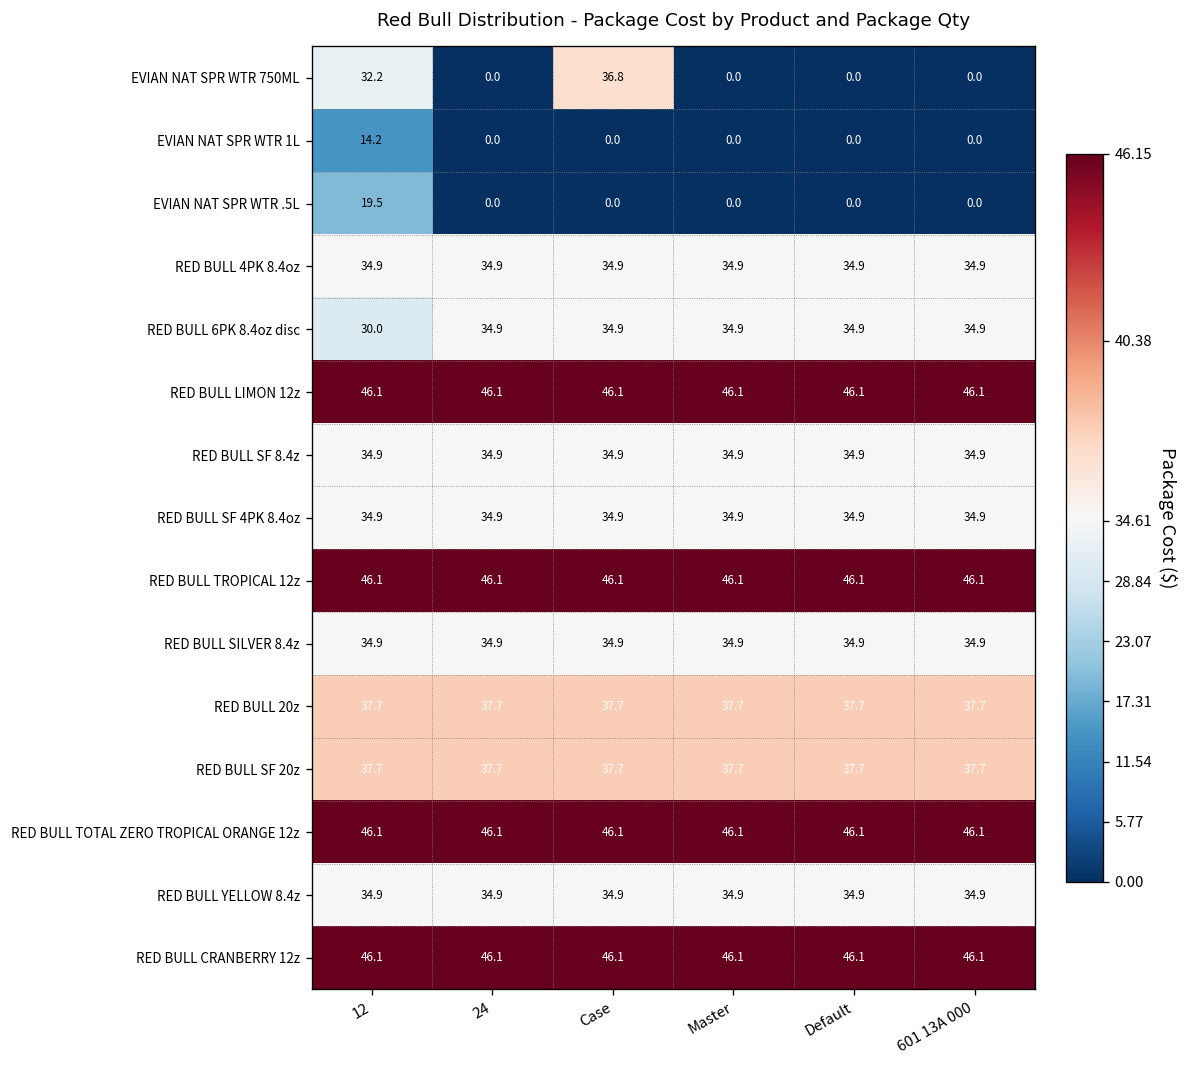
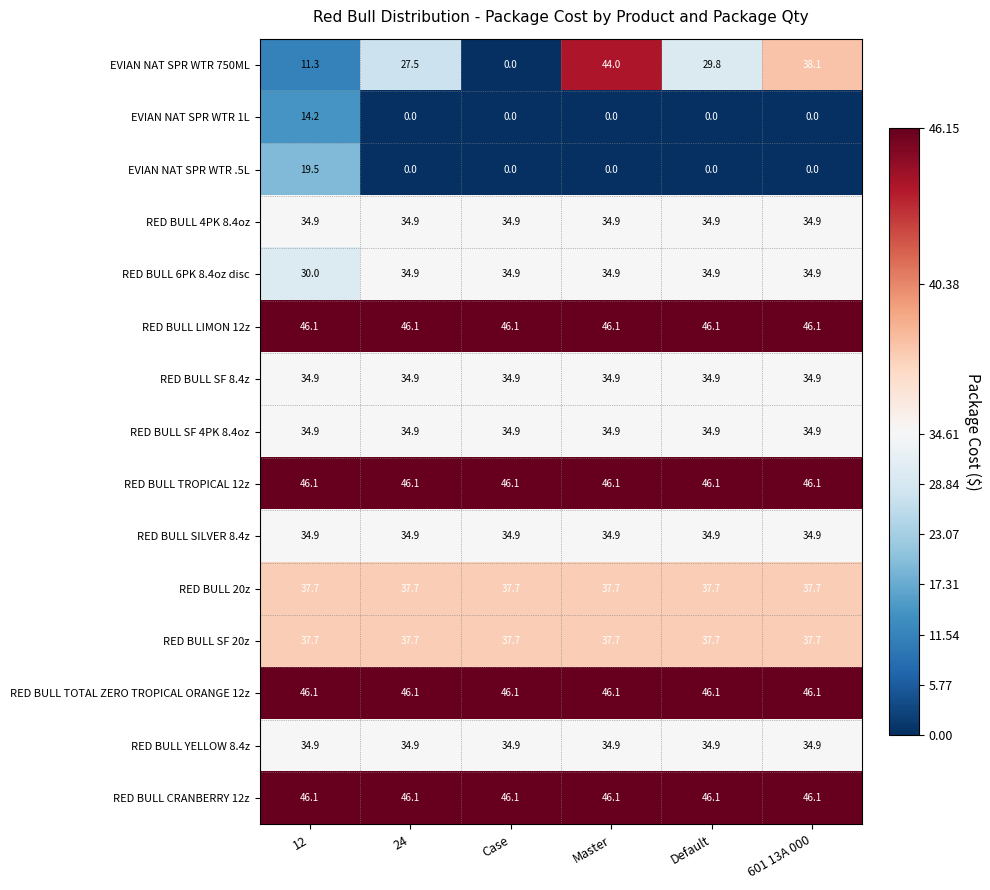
  {
    "EVIAN NAT SPR WTR 750ML": {
-     "12": 32.2,
-     "24": 0.0,
-     "Case": 36.8,
-     "Master": 0.0,
-     "Default": 0.0,
-     "601 13A 000": 0.0
+     "12": 11.3,
+     "24": 27.5,
+     "Case": 0.0,
+     "Master": 44.0,
+     "Default": 29.8,
+     "601 13A 000": 38.1
    },
    "EVIAN NAT SPR WTR 1L": {
      "12": 14.2,
      "24": 0.0,
      "Case": 0.0,
      "Master": 0.0,
      "Default": 0.0,
      "601 13A 000": 0.0
    },
    "EVIAN NAT SPR WTR .5L": {
      "12": 19.5,
      "24": 0.0,
      "Case": 0.0,
      "Master": 0.0,
      "Default": 0.0,
      "601 13A 000": 0.0
    },
    "RED BULL 4PK 8.4oz": {
      "12": 34.9,
      "24": 34.9,
      "Case": 34.9,
      "Master": 34.9,
      "Default": 34.9,
      "601 13A 000": 34.9
    },
    "RED BULL 6PK 8.4oz disc": {
      "12": 30.0,
      "24": 34.9,
      "Case": 34.9,
      "Master": 34.9,
      "Default": 34.9,
      "601 13A 000": 34.9
    },
    "RED BULL LIMON 12z": {
      "12": 46.1,
      "24": 46.1,
      "Case": 46.1,
      "Master": 46.1,
      "Default": 46.1,
      "601 13A 000": 46.1
    },
    "RED BULL SF 8.4z": {
      "12": 34.9,
      "24": 34.9,
      "Case": 34.9,
      "Master": 34.9,
      "Default": 34.9,
      "601 13A 000": 34.9
    },
    "RED BULL SF 4PK 8.4oz": {
      "12": 34.9,
      "24": 34.9,
      "Case": 34.9,
      "Master": 34.9,
      "Default": 34.9,
      "601 13A 000": 34.9
    },
    "RED BULL TROPICAL 12z": {
      "12": 46.1,
      "24": 46.1,
      "Case": 46.1,
      "Master": 46.1,
      "Default": 46.1,
      "601 13A 000": 46.1
    },
    "RED BULL SILVER 8.4z": {
      "12": 34.9,
      "24": 34.9,
      "Case": 34.9,
      "Master": 34.9,
      "Default": 34.9,
      "601 13A 000": 34.9
    },
    "RED BULL 20z": {
      "12": 37.7,
      "24": 37.7,
      "Case": 37.7,
      "Master": 37.7,
      "Default": 37.7,
      "601 13A 000": 37.7
    },
    "RED BULL SF 20z": {
      "12": 37.7,
      "24": 37.7,
      "Case": 37.7,
      "Master": 37.7,
      "Default": 37.7,
      "601 13A 000": 37.7
    },
    "RED BULL TOTAL ZERO TROPICAL ORANGE 12z": {
      "12": 46.1,
      "24": 46.1,
      "Case": 46.1,
      "Master": 46.1,
      "Default": 46.1,
      "601 13A 000": 46.1
    },
    "RED BULL YELLOW 8.4z": {
      "12": 34.9,
      "24": 34.9,
      "Case": 34.9,
      "Master": 34.9,
      "Default": 34.9,
      "601 13A 000": 34.9
    },
    "RED BULL CRANBERRY 12z": {
      "12": 46.1,
      "24": 46.1,
      "Case": 46.1,
      "Master": 46.1,
      "Default": 46.1,
      "601 13A 000": 46.1
    }
  }
